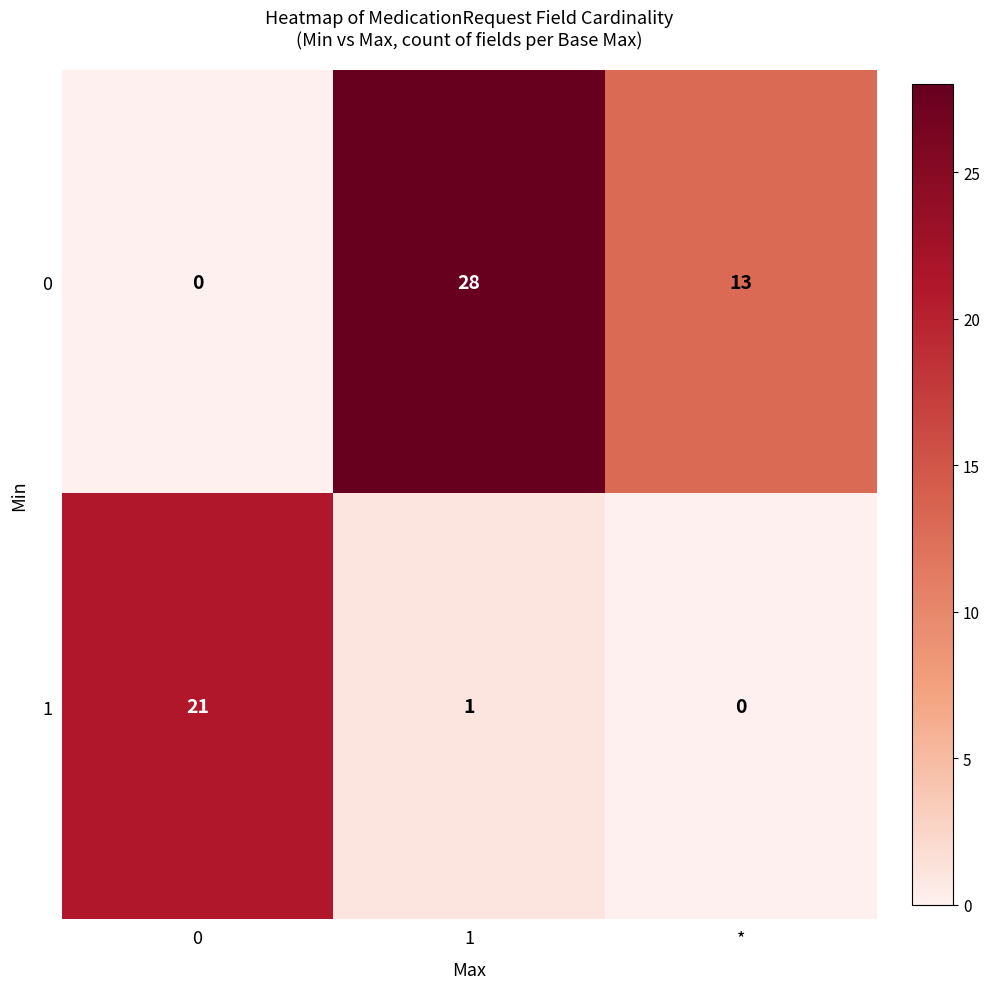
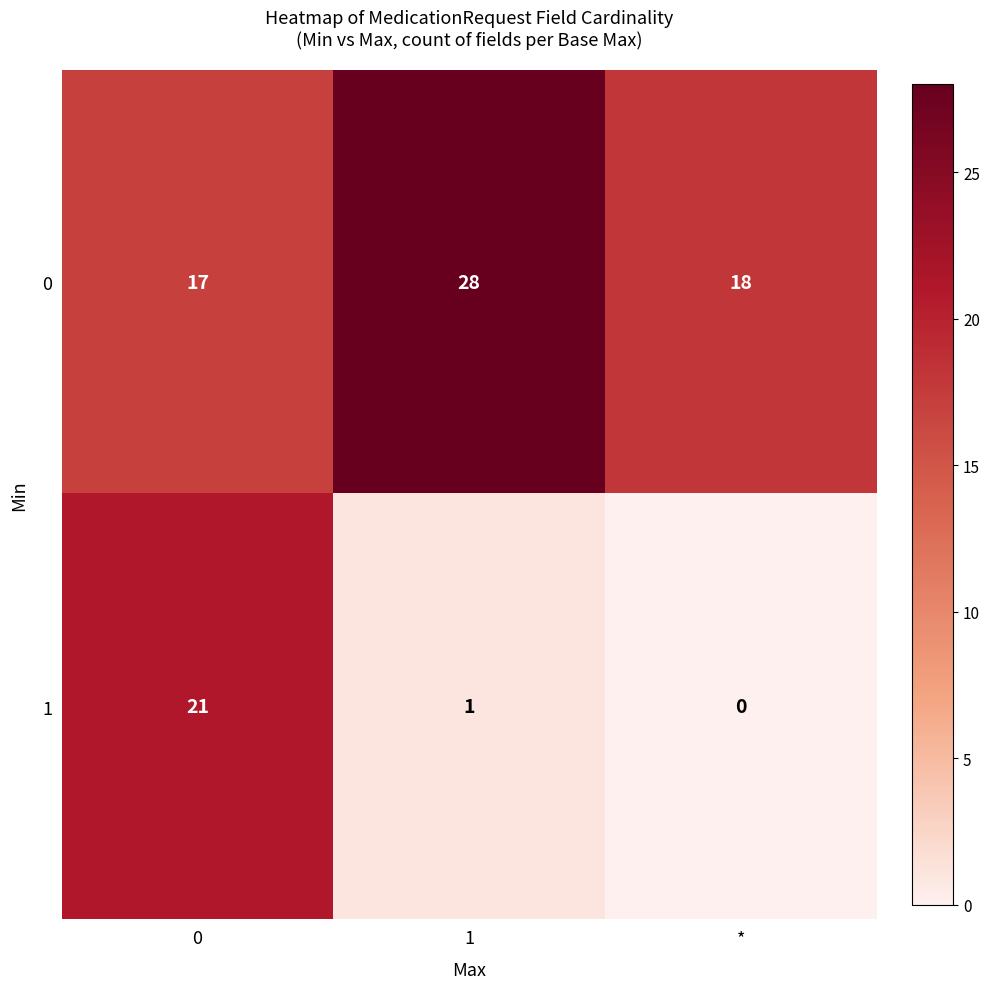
  {
    "0": {
-     "0": 0,
+     "0": 17,
      "1": 28,
-     "*": 13
+     "*": 18
    },
    "1": {
      "0": 21,
      "1": 1,
      "*": 0
    }
  }
